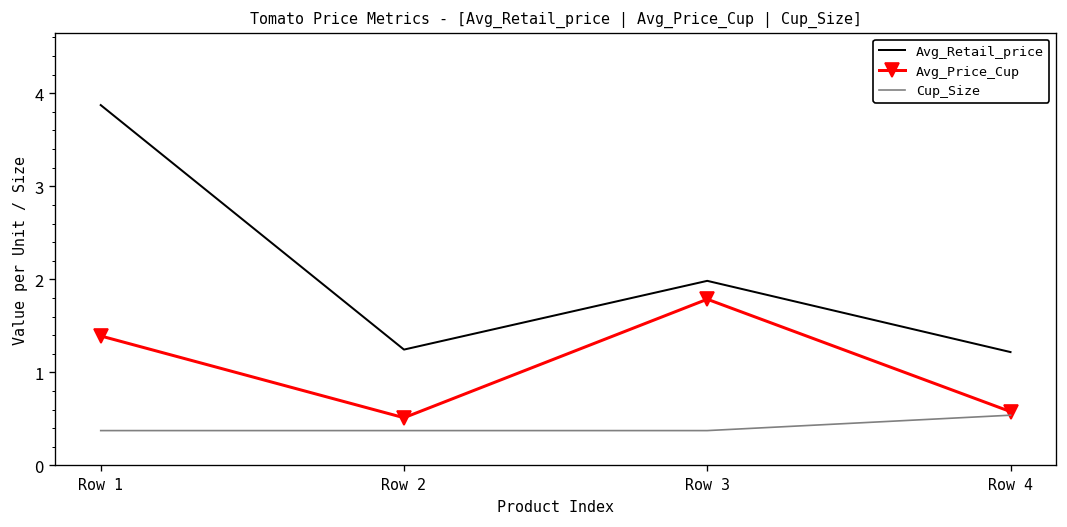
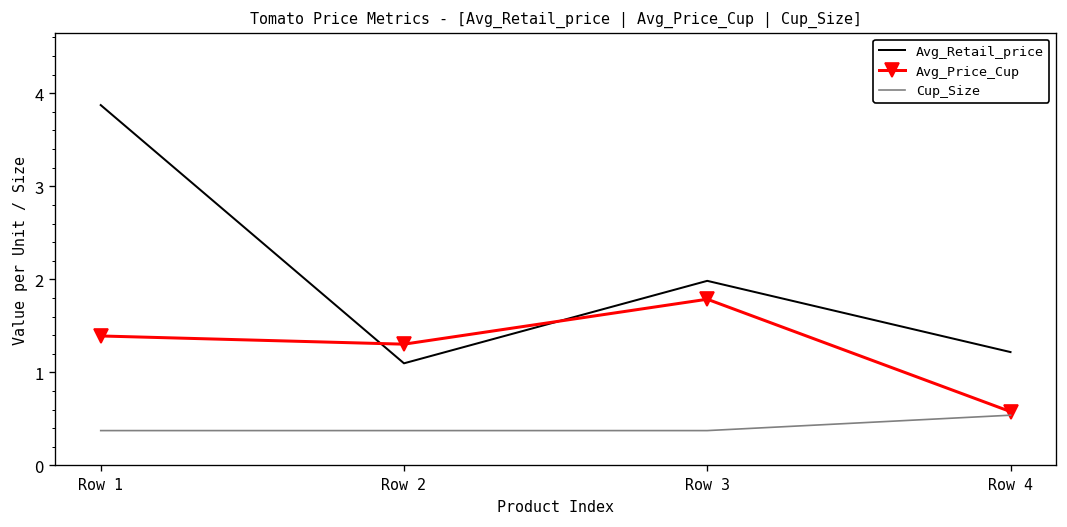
  {
    "Avg_Retail_price": {
      "Row 1": 3.9,
-     "Row 2": 1.2,
+     "Row 2": 1.1,
      "Row 3": 2.0,
      "Row 4": 1.2
    },
    "Avg_Price_Cup": {
      "Row 1": 1.4,
-     "Row 2": 0.5,
+     "Row 2": 1.3,
      "Row 3": 1.8,
      "Row 4": 0.6
    },
    "Cup_Size": {
      "Row 1": 0.4,
      "Row 2": 0.4,
      "Row 3": 0.4,
      "Row 4": 0.5
    }
  }
